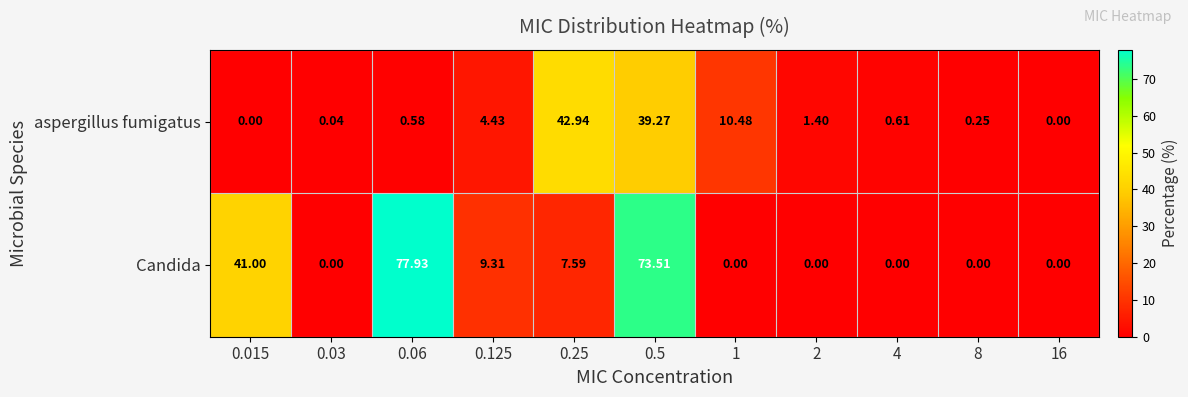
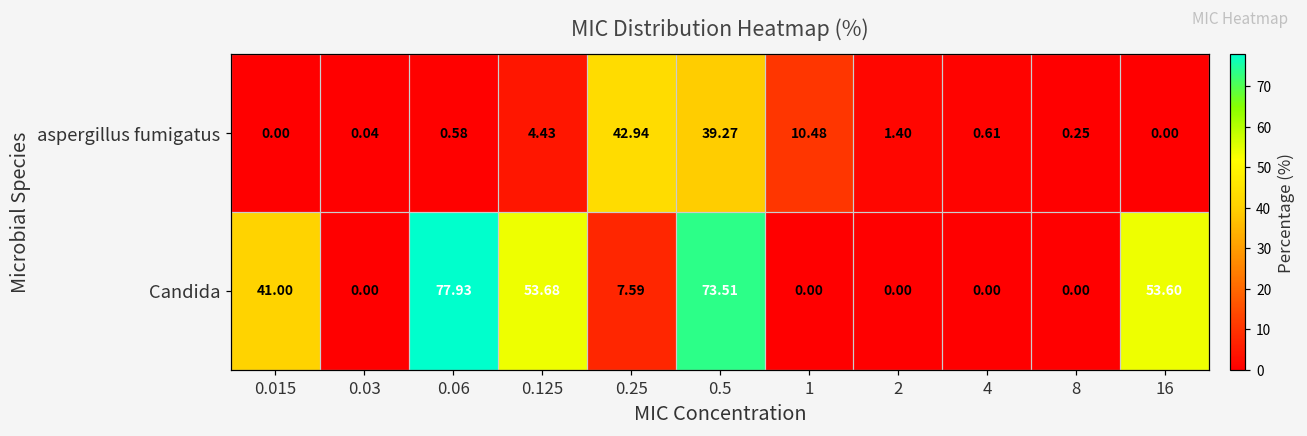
  {
    "aspergillus fumigatus": {
      "0.015": 0.00,
      "0.03": 0.04,
      "0.06": 0.58,
      "0.125": 4.43,
      "0.25": 42.94,
      "0.5": 39.27,
      "1": 10.48,
      "2": 1.40,
      "4": 0.61,
      "8": 0.25,
      "16": 0.00
    },
    "Candida": {
      "0.015": 41.00,
      "0.03": 0.00,
      "0.06": 77.93,
-     "0.125": 9.31,
+     "0.125": 53.68,
      "0.25": 7.59,
      "0.5": 73.51,
      "1": 0.00,
      "2": 0.00,
      "4": 0.00,
      "8": 0.00,
-     "16": 0.00
+     "16": 53.60
    }
  }
